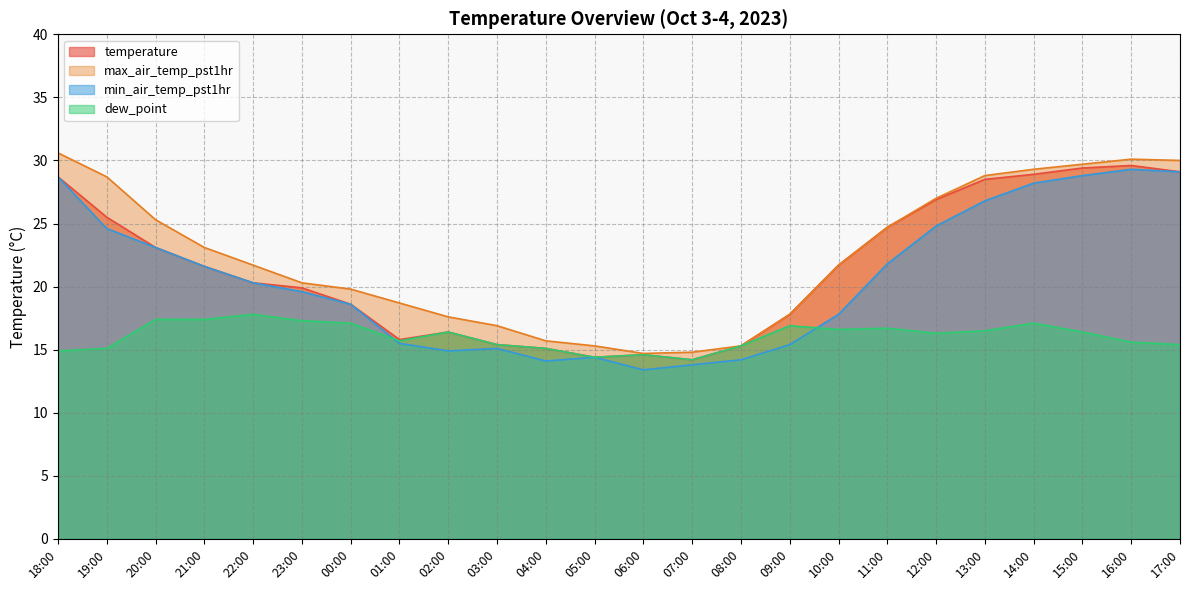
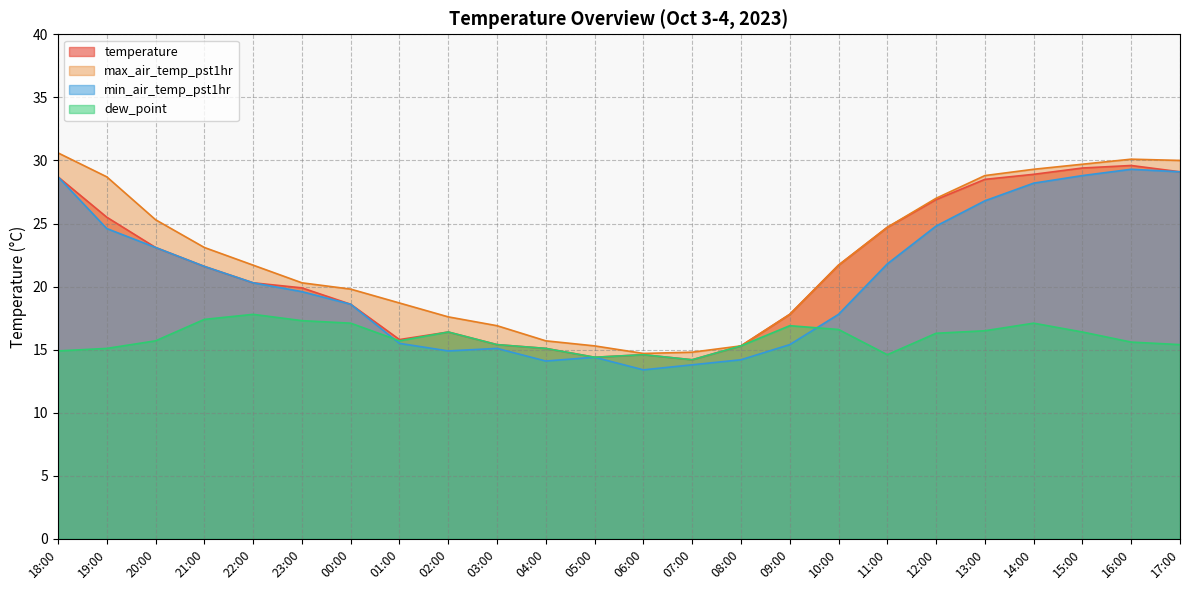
  {
    "min_air_temp_pst1hr": {
      "19:00": 24.6,
      "23:00": 19.6,
      "01:00": 15.5,
      "02:00": 14.9,
      "03:00": 15.1,
      "04:00": 14.1,
      "06:00": 13.4,
      "07:00": 13.8,
      "08:00": 14.2,
      "09:00": 15.4,
      "10:00": 17.8,
      "11:00": 21.8,
      "12:00": 24.8,
      "13:00": 26.8,
      "14:00": 28.2,
      "15:00": 28.8,
      "16:00": 29.3
    },
    "dew_point": {
      "18:00": 14.9,
      "19:00": 15.1,
-     "20:00": 17.4,
+     "20:00": 15.7,
      "21:00": 17.4,
      "22:00": 17.8,
      "23:00": 17.3,
      "00:00": 17.1,
      "09:00": 16.9,
      "10:00": 16.6,
-     "11:00": 16.7,
+     "11:00": 14.6,
      "12:00": 16.3,
      "13:00": 16.5,
      "14:00": 17.1,
      "15:00": 16.4,
      "16:00": 15.6,
      "17:00": 15.4
    }
  }
